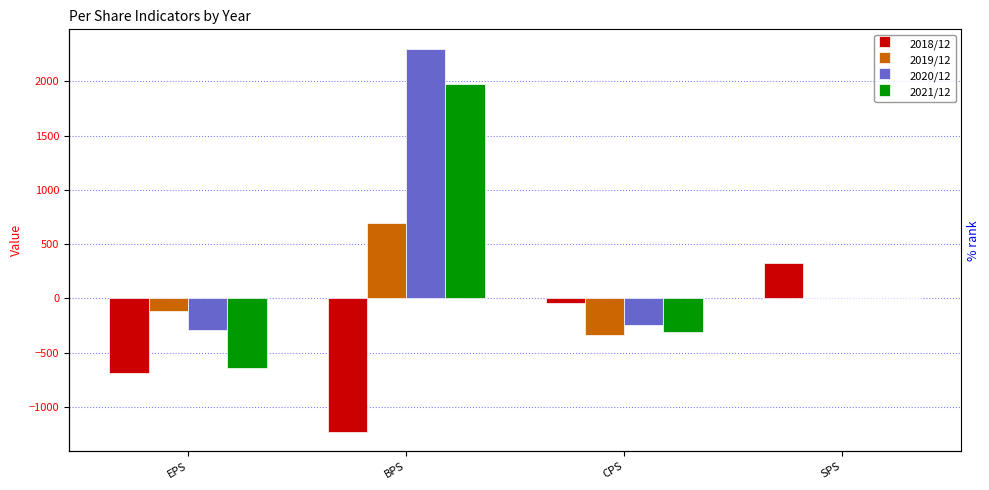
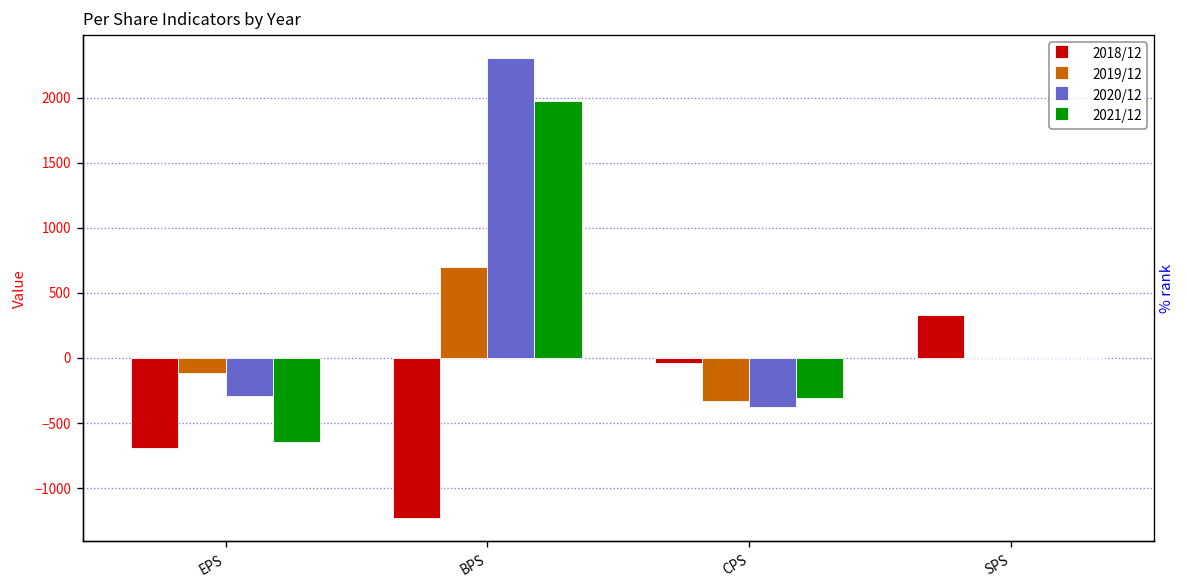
  {
    "2018/12": {
      "EPS": -690,
      "BPS": -1230,
      "CPS": -40,
      "SPS": 330
    },
    "2019/12": {
      "EPS": -120,
      "BPS": 700,
      "CPS": -330,
      "SPS": 0
    },
    "2020/12": {
      "EPS": -290,
      "BPS": 2300,
-     "CPS": -240,
+     "CPS": -370,
      "SPS": 0
    },
    "2021/12": {
      "EPS": -650,
      "BPS": 1980,
      "CPS": -310,
      "SPS": 0
    }
  }
